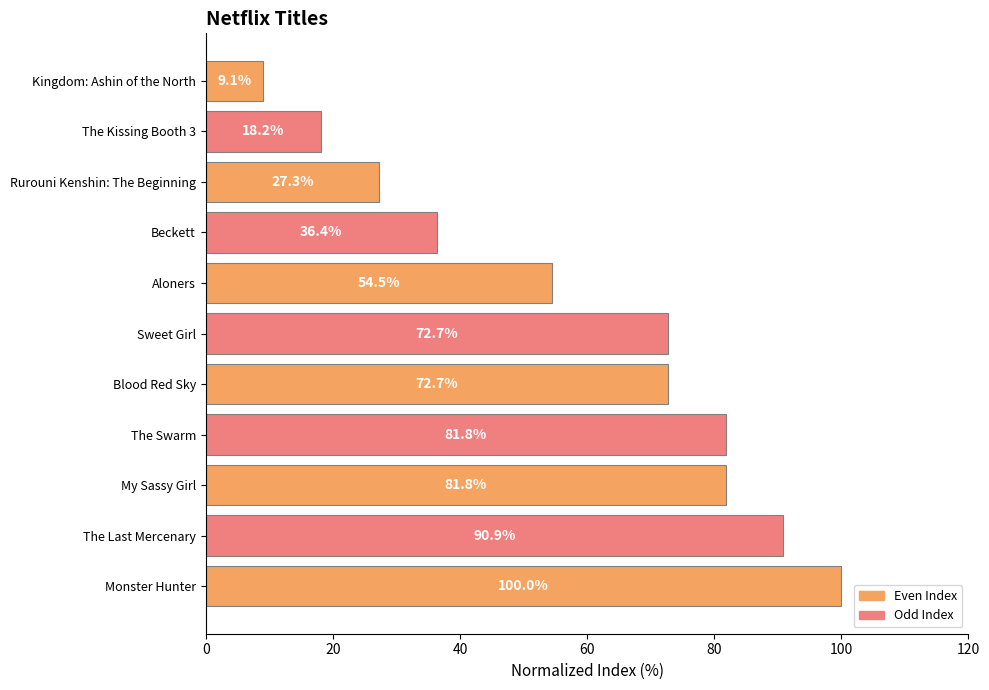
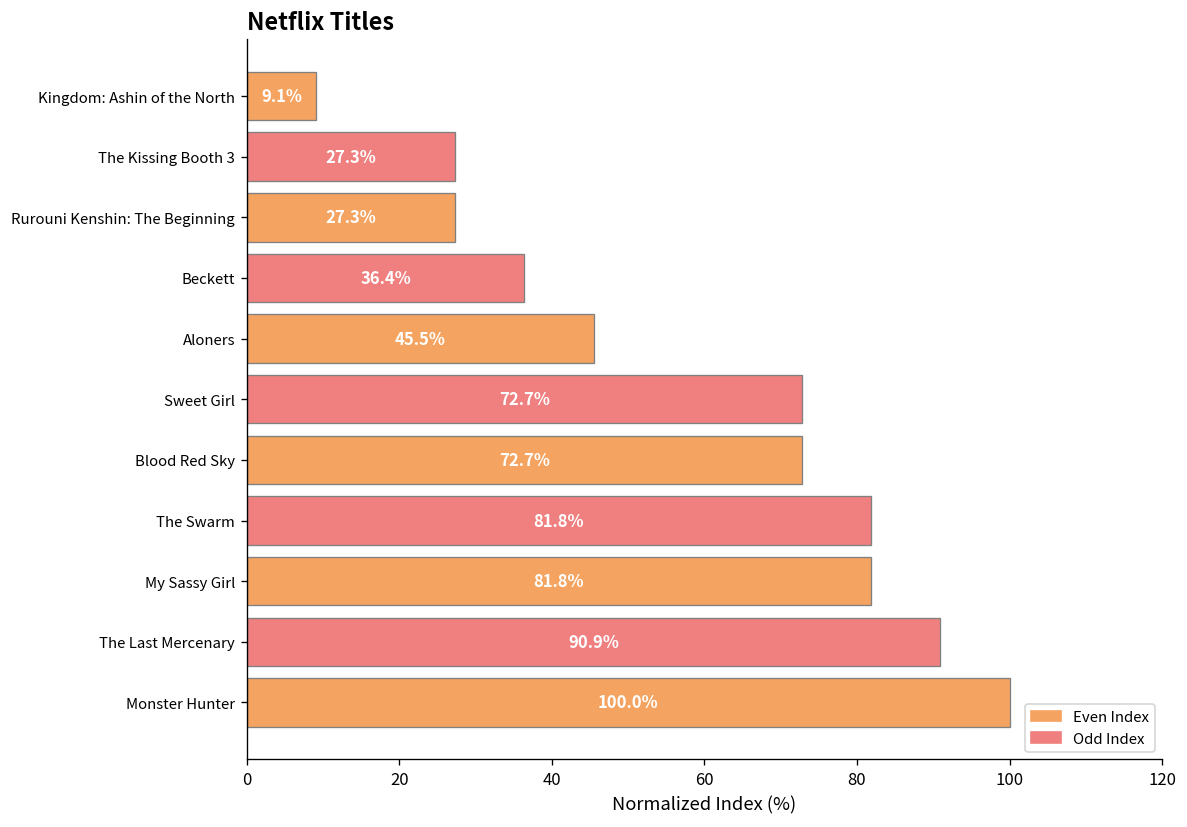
  {
    "Kingdom: Ashin of the North": "9.1%",
-   "The Kissing Booth 3": "18.2%",
+   "The Kissing Booth 3": "27.3%",
    "Rurouni Kenshin: The Beginning": "27.3%",
    "Beckett": "36.4%",
-   "Aloners": "54.5%",
+   "Aloners": "45.5%",
    "Sweet Girl": "72.7%",
    "Blood Red Sky": "72.7%",
    "The Swarm": "81.8%",
    "My Sassy Girl": "81.8%",
    "The Last Mercenary": "90.9%",
    "Monster Hunter": "100.0%"
  }
